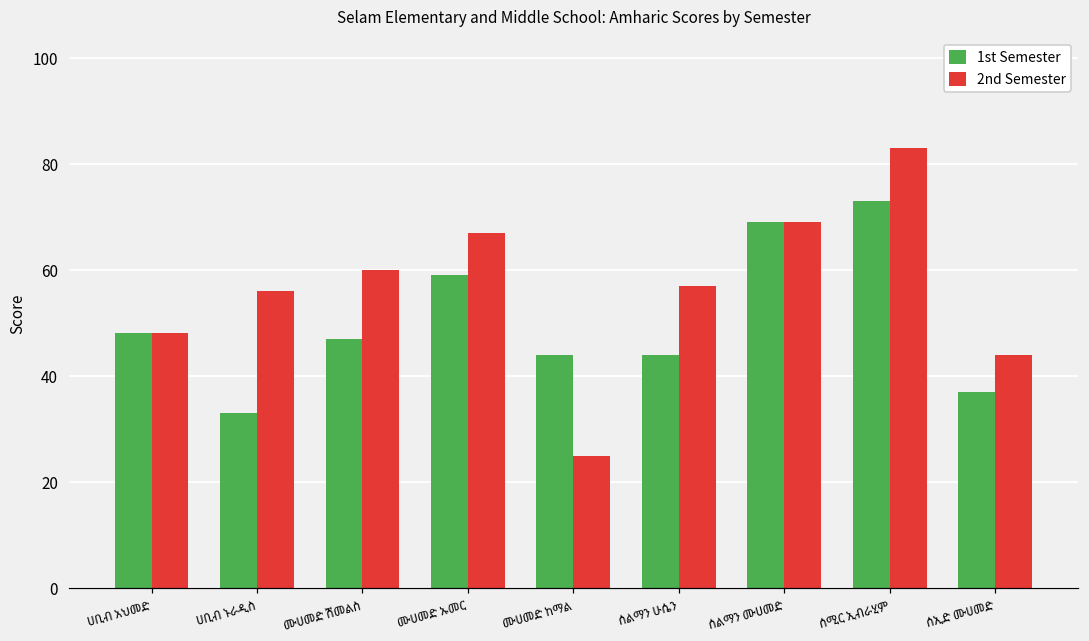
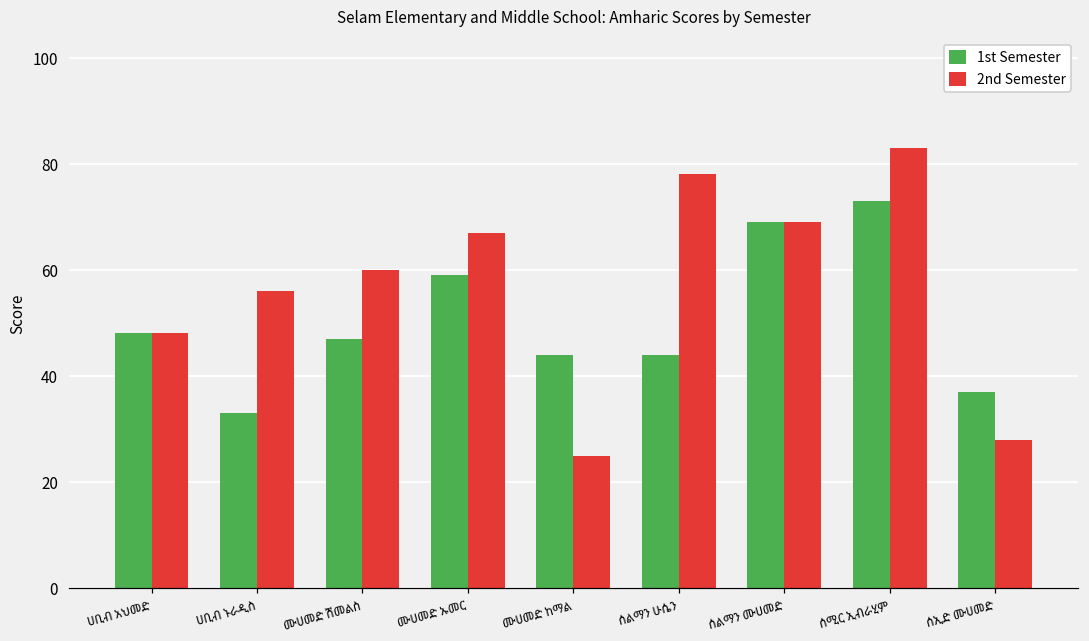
  {
    "1st Semester": {
      "ሀቢብ አህመድ": 48,
      "ሀቢብ ኑራዲስ": 33,
      "ሙሀመድ ሽመልስ": 47,
      "ሙሀመድ ኡመር": 59,
      "ሙሀመድ ከማል": 44,
      "ሰልማን ሁሴን": 44,
      "ሰልማን ሙሀመድ": 69,
      "ሰሚር ኢብራሂም": 73,
      "ሰኢድ ሙሀመድ": 37
    },
    "2nd Semester": {
      "ሀቢብ አህመድ": 48,
      "ሀቢብ ኑራዲስ": 56,
      "ሙሀመድ ሽመልስ": 60,
      "ሙሀመድ ኡመር": 67,
      "ሙሀመድ ከማል": 25,
-     "ሰልማን ሁሴን": 57,
+     "ሰልማን ሁሴን": 78,
      "ሰልማን ሙሀመድ": 69,
      "ሰሚር ኢብራሂም": 83,
-     "ሰኢድ ሙሀመድ": 44
+     "ሰኢድ ሙሀመድ": 28
    }
  }
